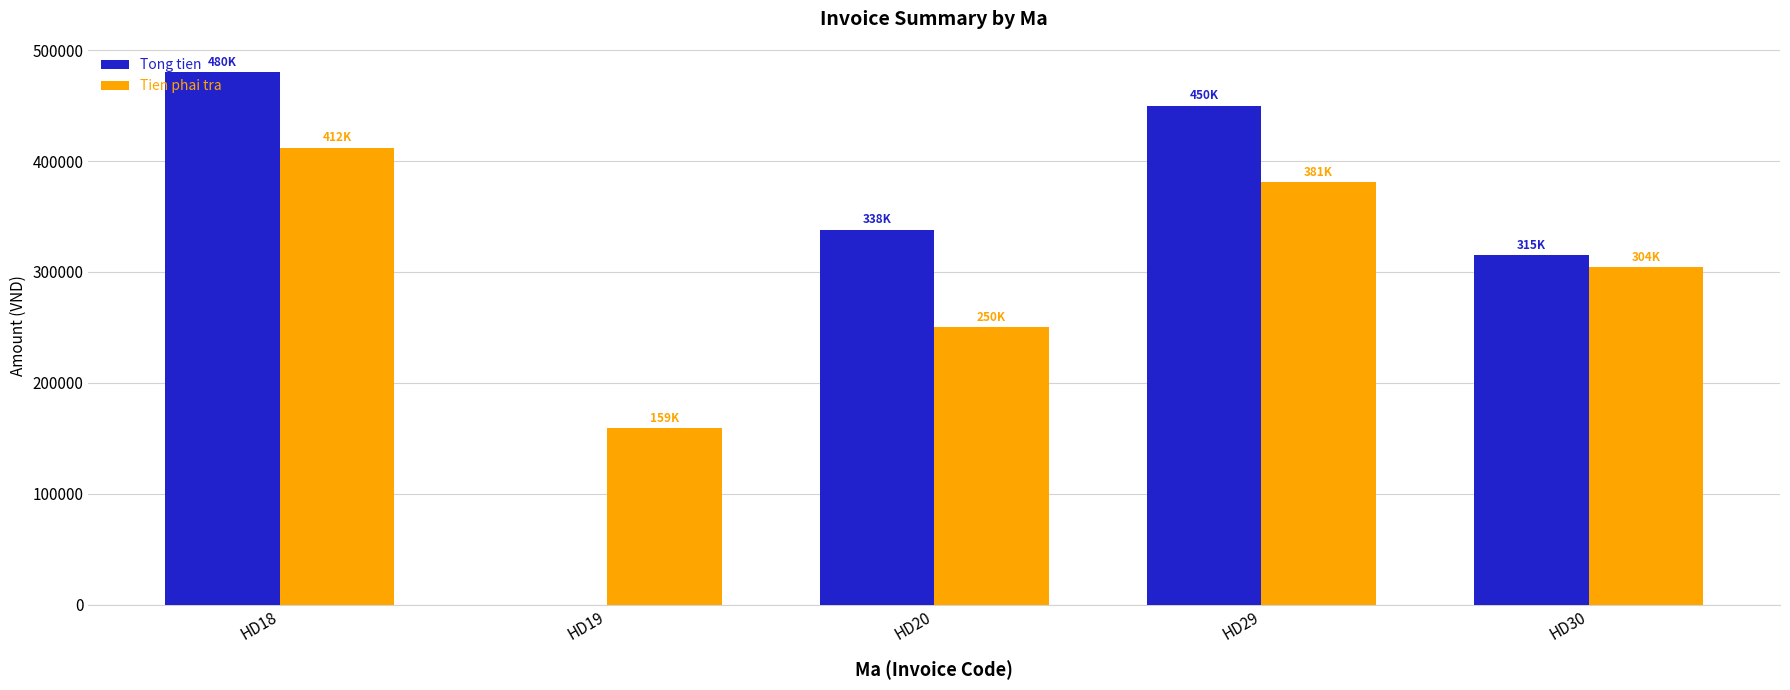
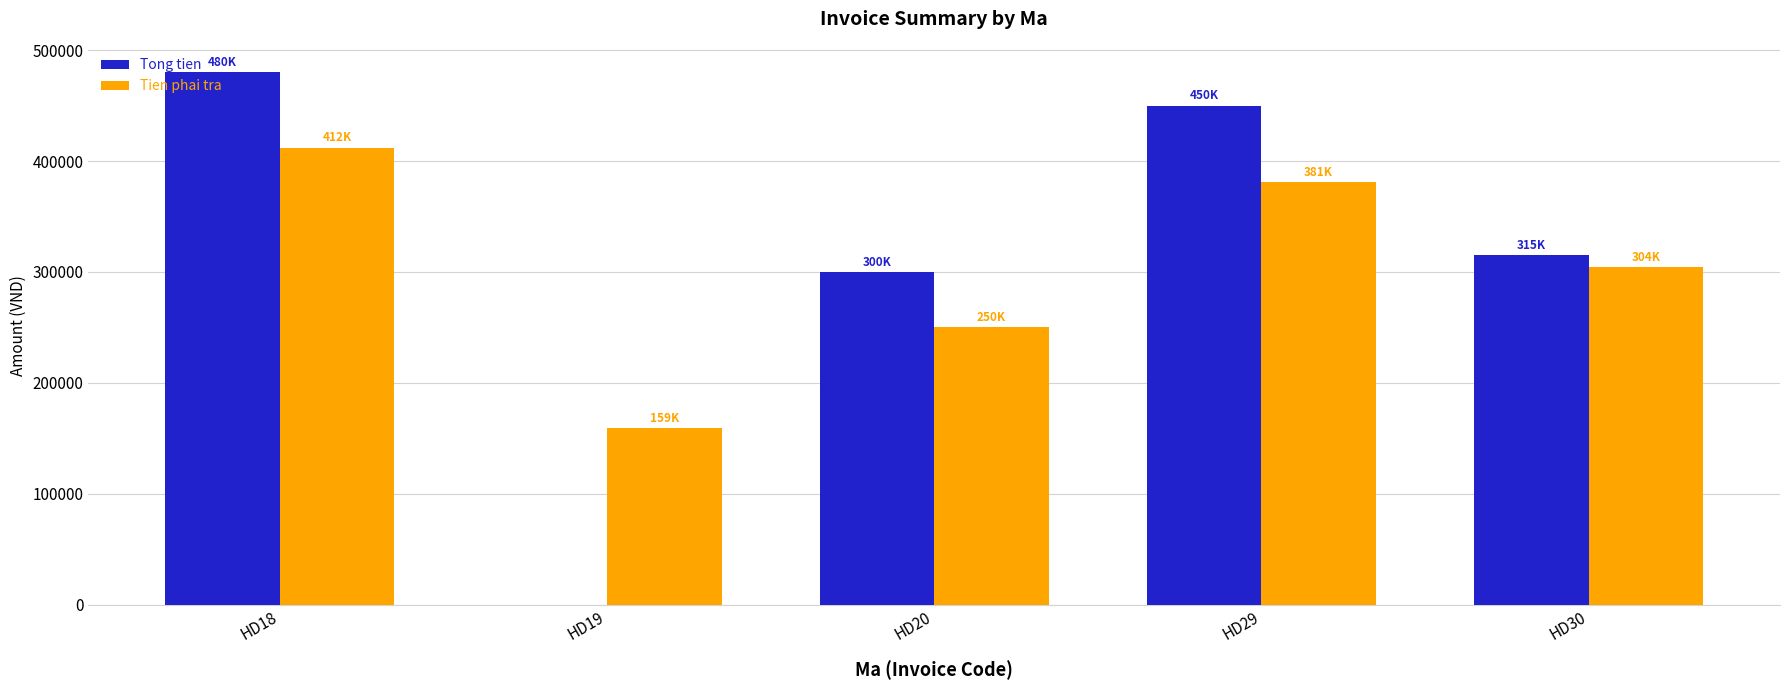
  {
    "Tong tien": {
      "HD18": "480K",
-     "HD20": "338K",
+     "HD20": "300K",
      "HD29": "450K",
      "HD30": "315K"
    },
    "Tien phai tra": {
      "HD18": "412K",
      "HD19": "159K",
      "HD20": "250K",
      "HD29": "381K",
      "HD30": "304K"
    }
  }
